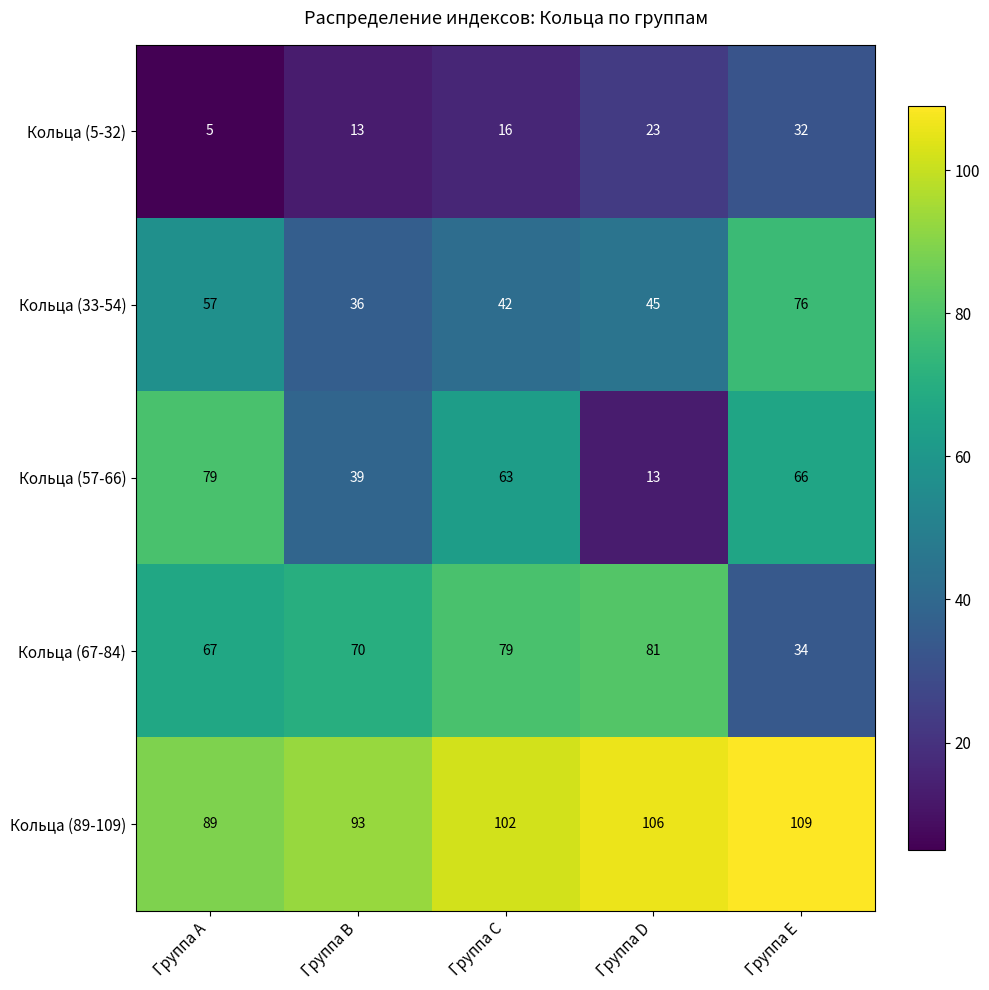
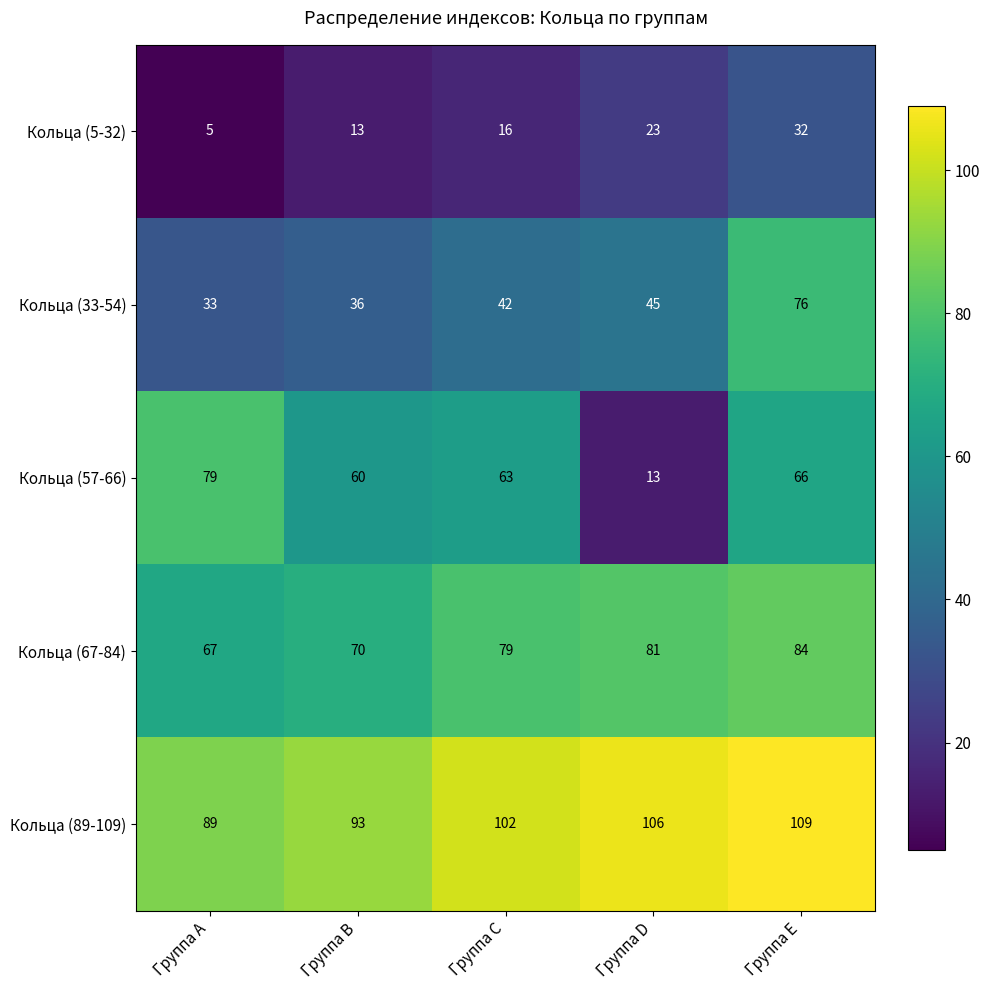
  {
    "Кольца (5-32)": {
      "Группа A": 5,
      "Группа B": 13,
      "Группа C": 16,
      "Группа D": 23,
      "Группа E": 32
    },
    "Кольца (33-54)": {
-     "Группа A": 57,
+     "Группа A": 33,
      "Группа B": 36,
      "Группа C": 42,
      "Группа D": 45,
      "Группа E": 76
    },
    "Кольца (57-66)": {
      "Группа A": 79,
-     "Группа B": 39,
+     "Группа B": 60,
      "Группа C": 63,
      "Группа D": 13,
      "Группа E": 66
    },
    "Кольца (67-84)": {
      "Группа A": 67,
      "Группа B": 70,
      "Группа C": 79,
      "Группа D": 81,
-     "Группа E": 34
+     "Группа E": 84
    },
    "Кольца (89-109)": {
      "Группа A": 89,
      "Группа B": 93,
      "Группа C": 102,
      "Группа D": 106,
      "Группа E": 109
    }
  }
